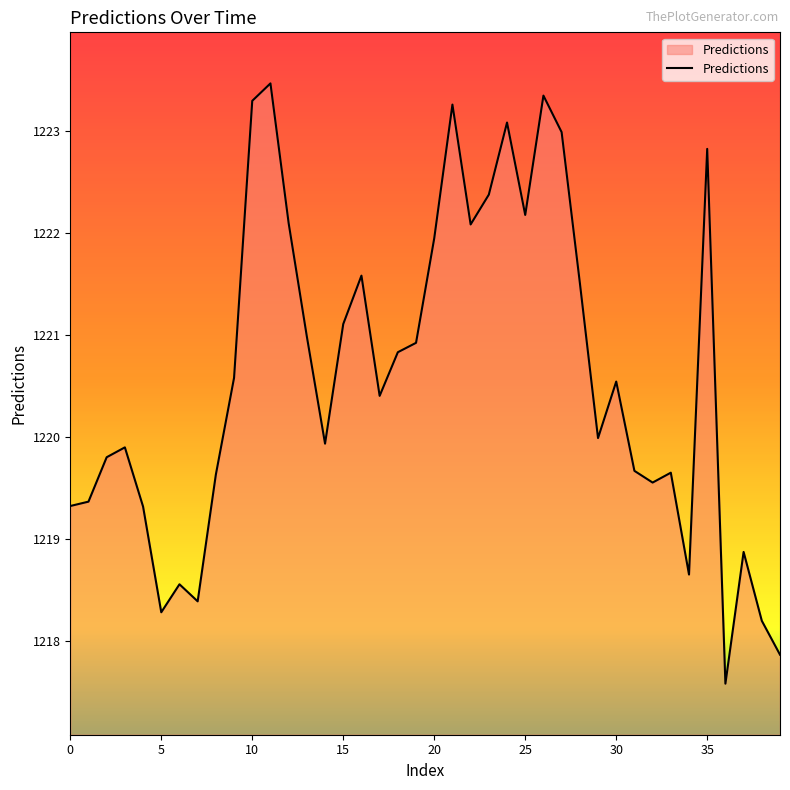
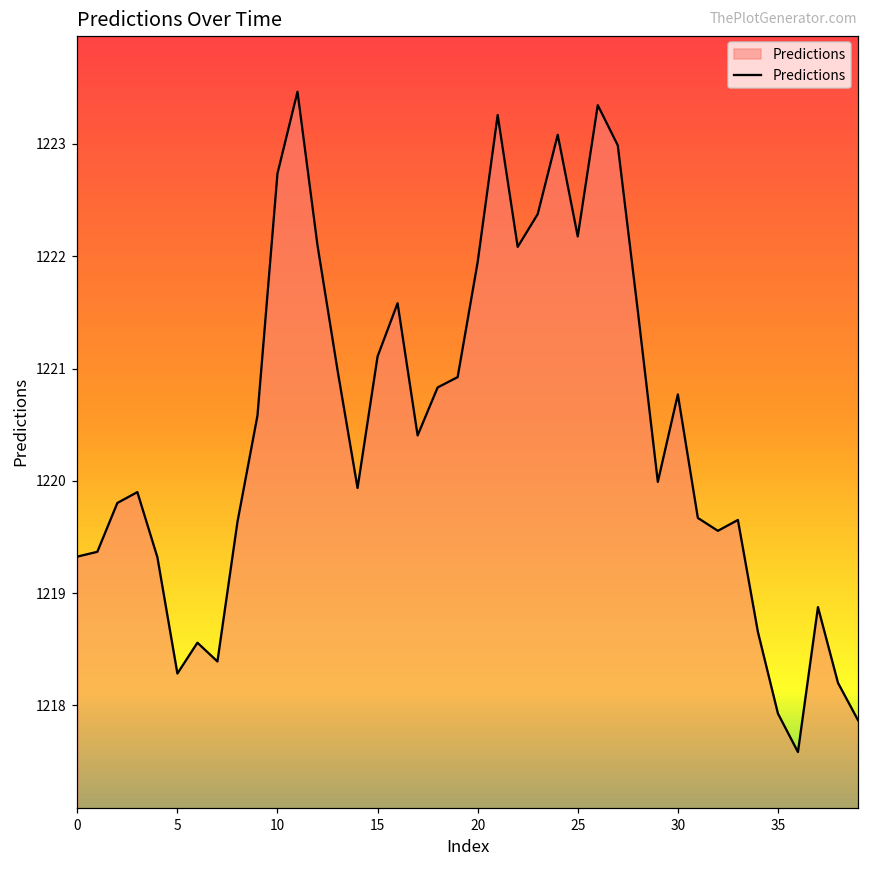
  {
    "0": 1219.33,
    "5": 1218.28,
-   "10": 1223.29,
+   "10": 1222.74,
    "15": 1221.11,
    "20": 1221.95,
    "25": 1222.18,
-   "30": 1220.54,
-   "35": 1222.82
+   "30": 1220.77,
+   "35": 1217.93
  }
